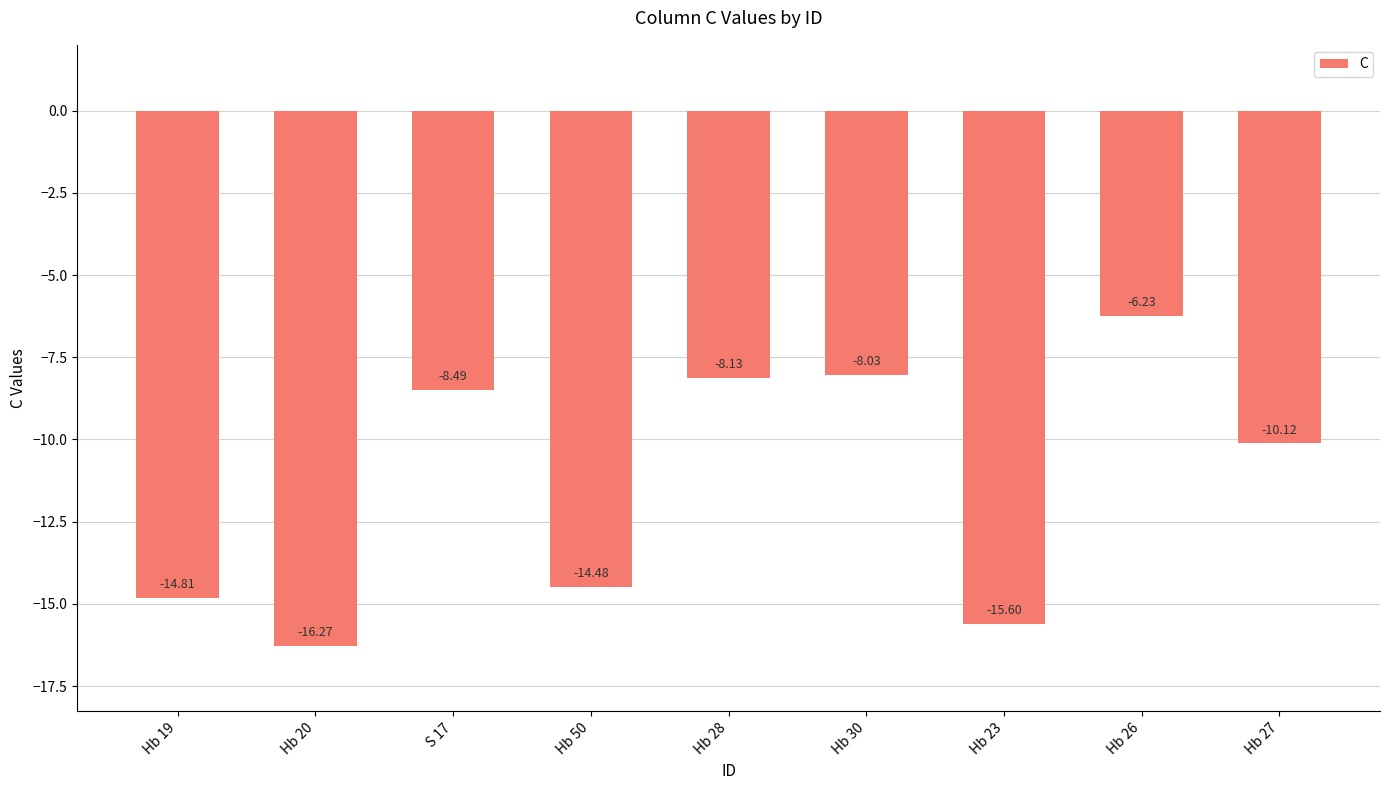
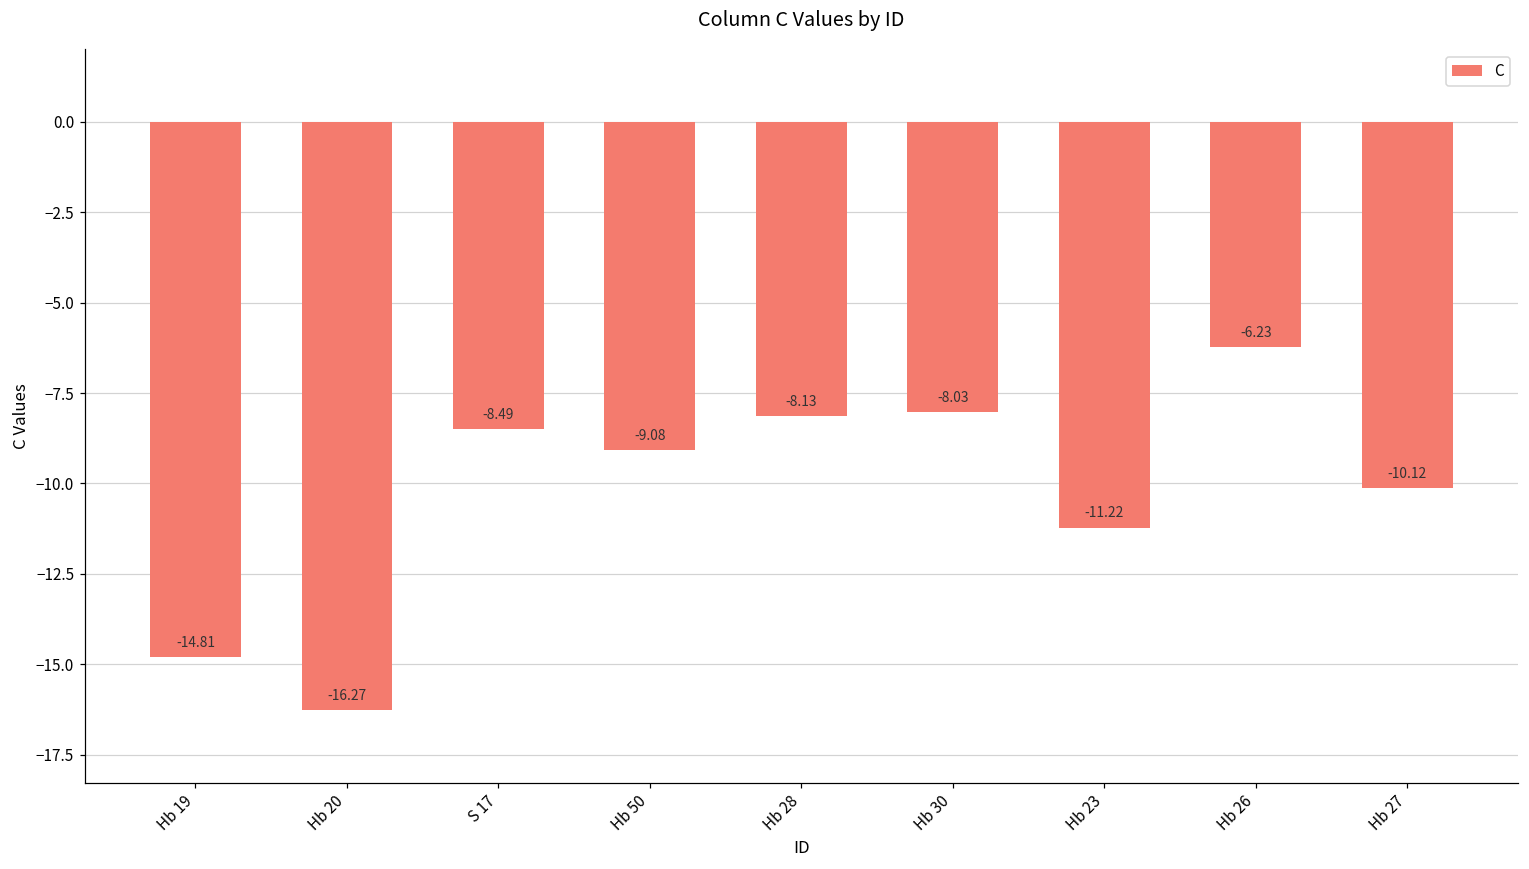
  {
    "Hb 19": -14.81,
    "Hb 20": -16.27,
    "S 17": -8.49,
-   "Hb 50": -14.48,
+   "Hb 50": -9.08,
    "Hb 28": -8.13,
    "Hb 30": -8.03,
-   "Hb 23": -15.60,
+   "Hb 23": -11.22,
    "Hb 26": -6.23,
    "Hb 27": -10.12
  }
